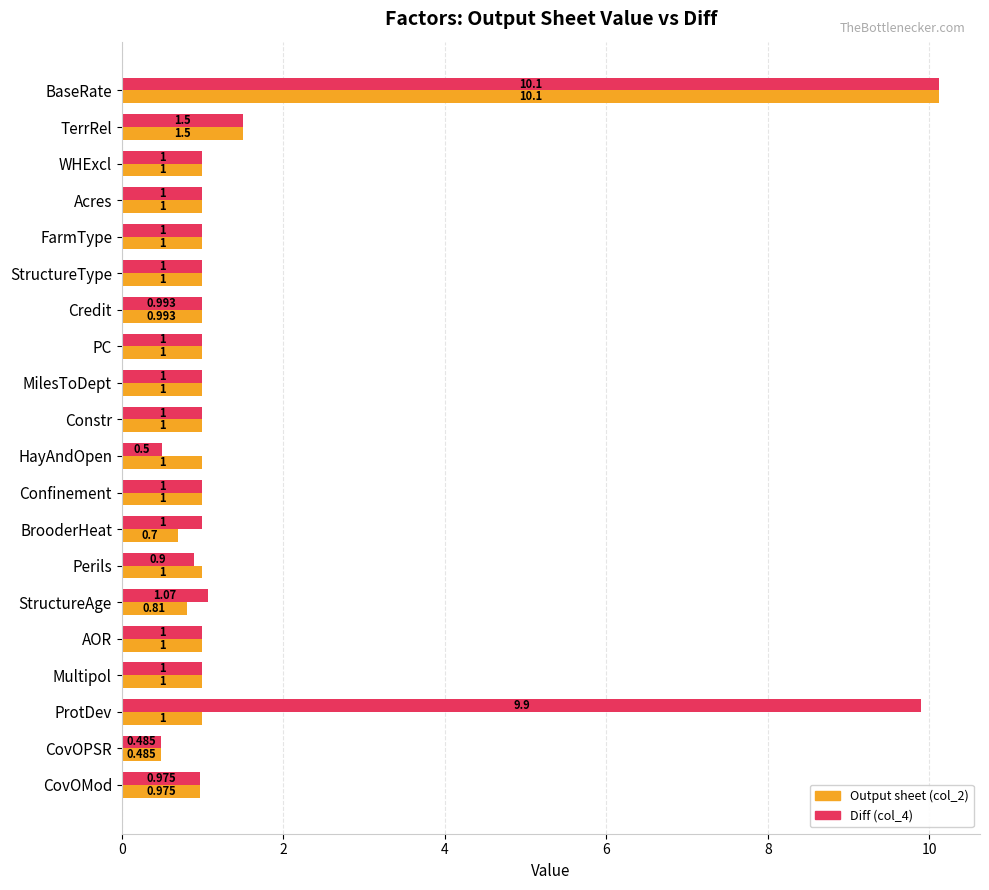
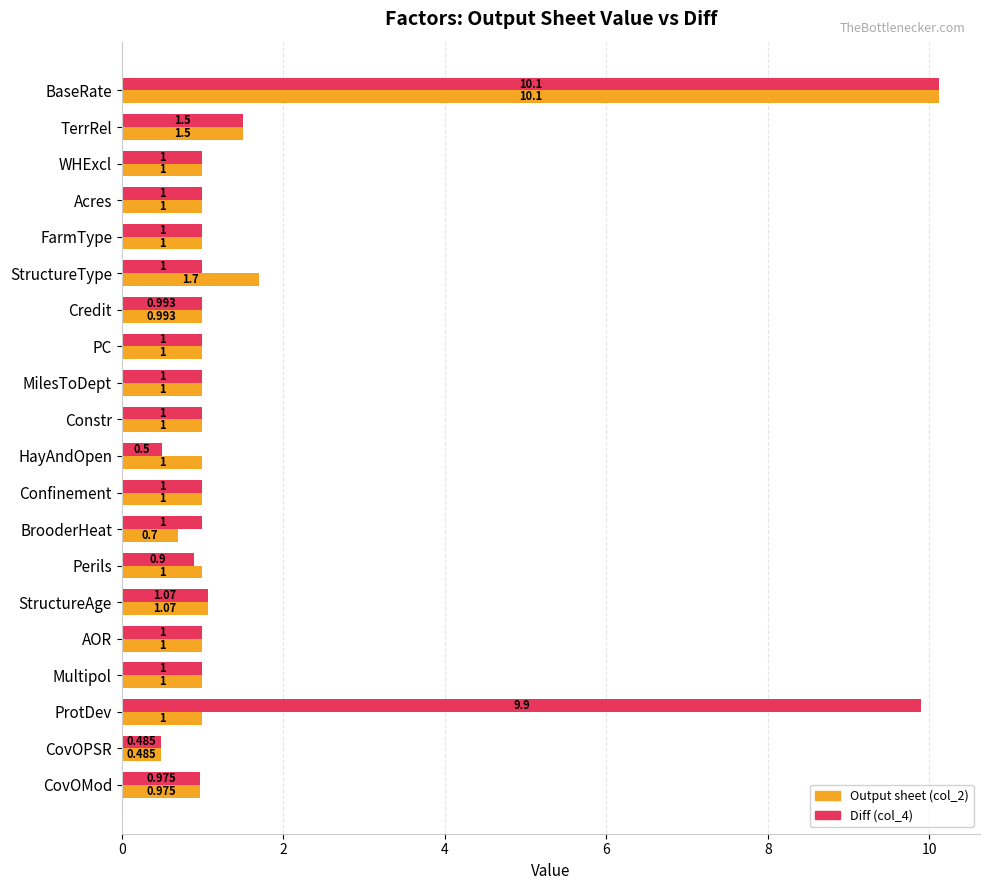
  {
    "Output sheet (col_2)": {
      "BaseRate": 10.1,
      "TerrRel": 1.5,
      "WHExcl": 1,
      "Acres": 1,
      "FarmType": 1,
-     "StructureType": 1,
+     "StructureType": 1.7,
      "Credit": 0.993,
      "PC": 1,
      "MilesToDept": 1,
      "Constr": 1,
      "HayAndOpen": 1,
      "Confinement": 1,
      "BrooderHeat": 0.7,
      "Perils": 1,
-     "StructureAge": 0.81,
+     "StructureAge": 1.07,
      "AOR": 1,
      "Multipol": 1,
      "ProtDev": 1,
      "CovOPSR": 0.485,
      "CovOMod": 0.975
    },
    "Diff (col_4)": {
      "BaseRate": 10.1,
      "TerrRel": 1.5,
      "WHExcl": 1,
      "Acres": 1,
      "FarmType": 1,
      "StructureType": 1,
      "Credit": 0.993,
      "PC": 1,
      "MilesToDept": 1,
      "Constr": 1,
      "HayAndOpen": 0.5,
      "Confinement": 1,
      "BrooderHeat": 1,
      "Perils": 0.9,
      "StructureAge": 1.07,
      "AOR": 1,
      "Multipol": 1,
      "ProtDev": 9.9,
      "CovOPSR": 0.485,
      "CovOMod": 0.975
    }
  }
